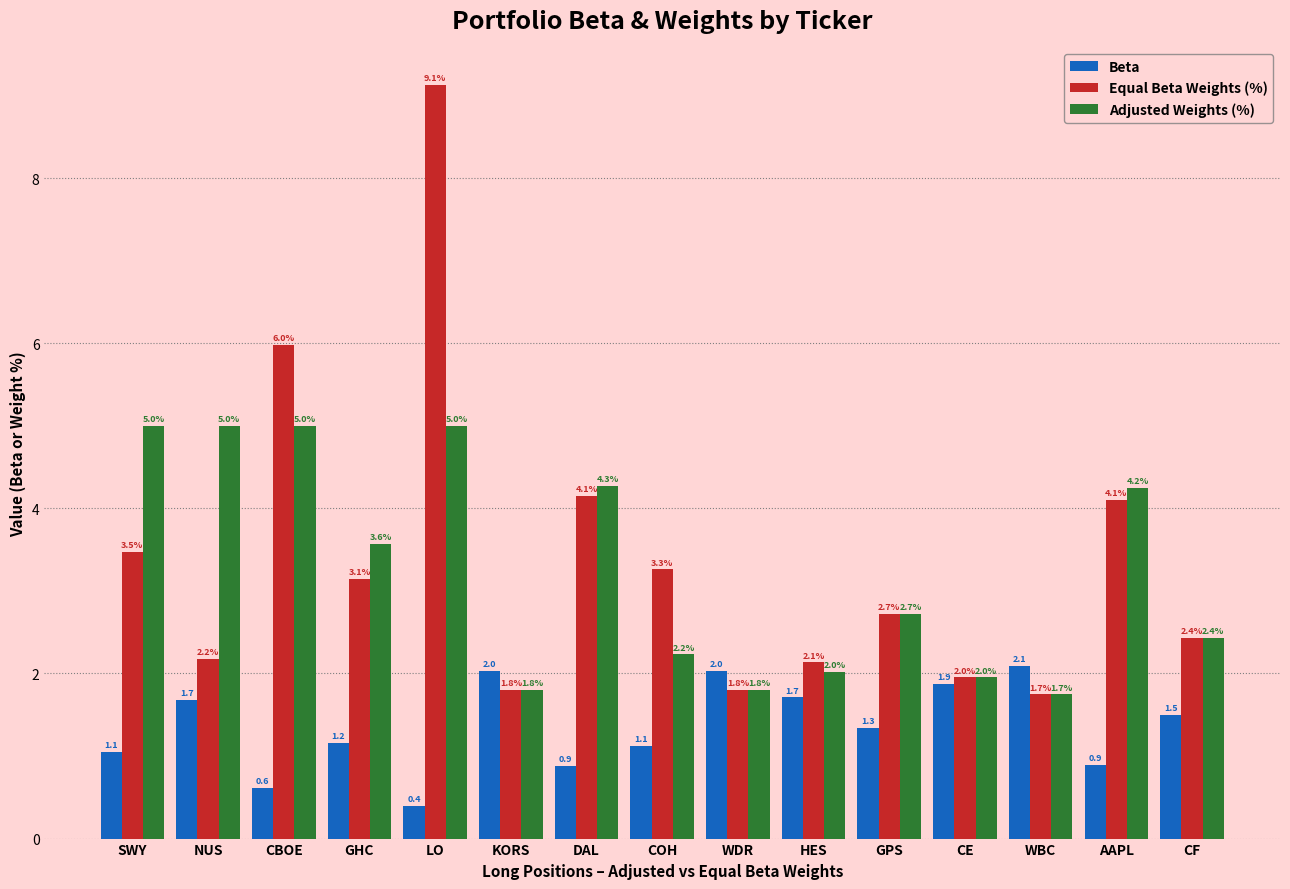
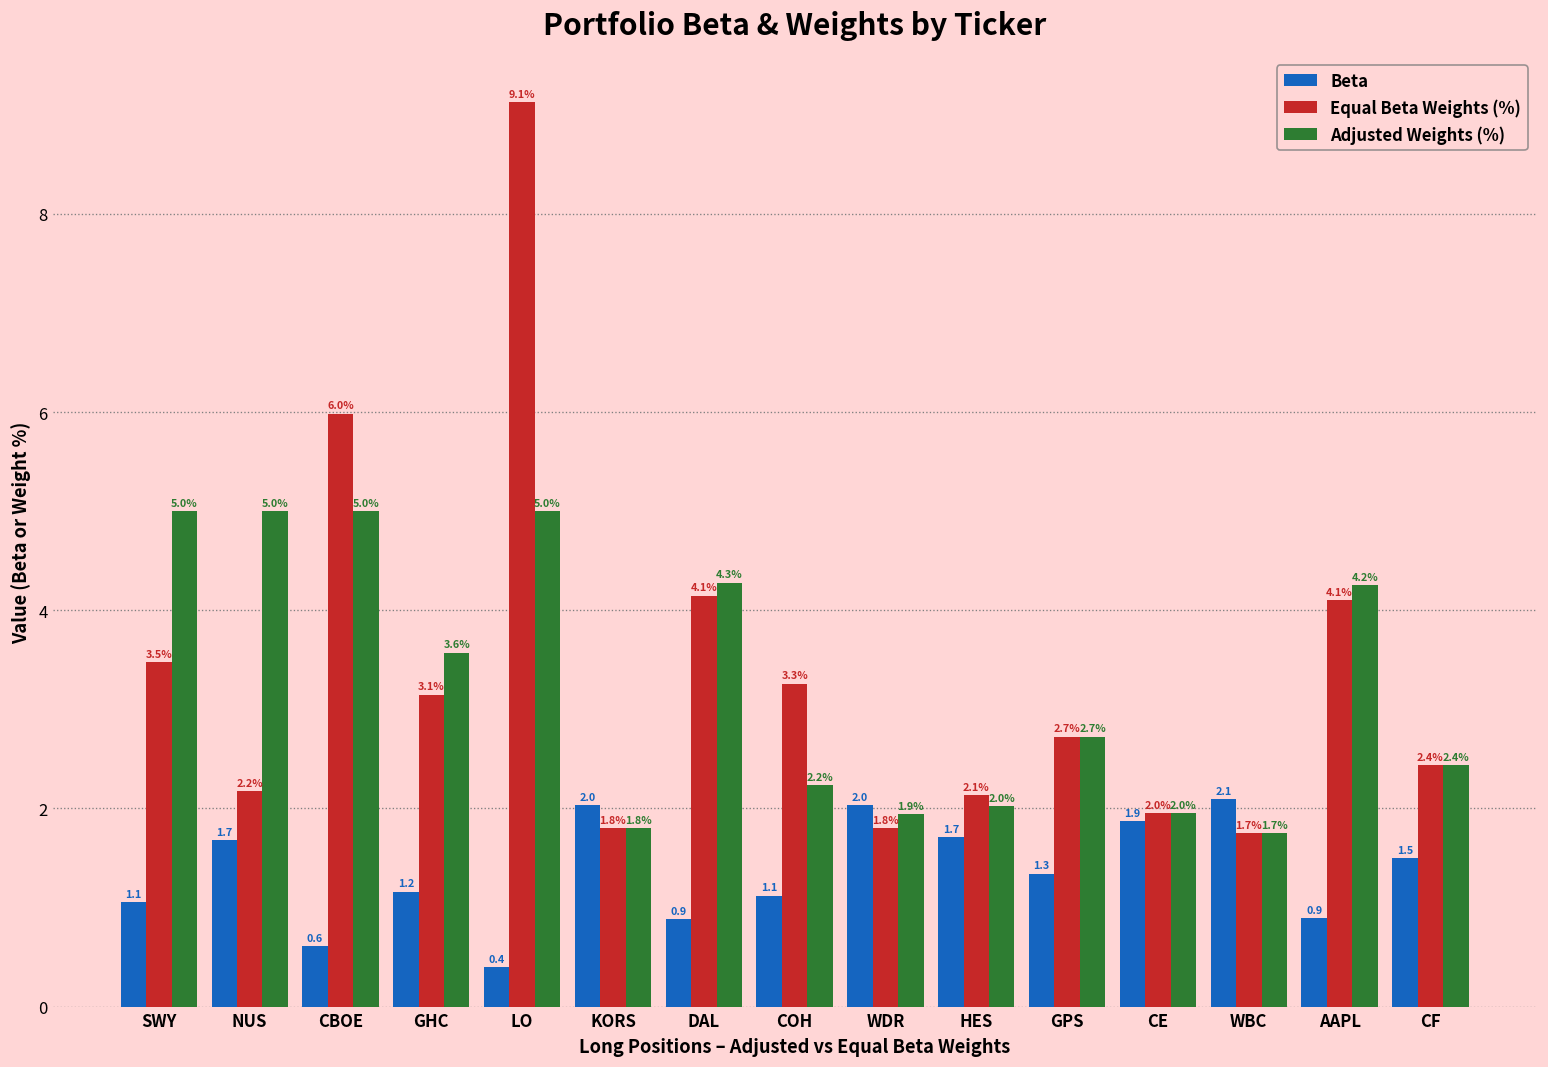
  {
    "Beta": {
      "SWY": "1.1",
      "NUS": "1.7",
      "CBOE": "0.6",
      "GHC": "1.2",
      "LO": "0.4",
      "KORS": "2.0",
      "DAL": "0.9",
      "COH": "1.1",
      "WDR": "2.0",
      "HES": "1.7",
      "GPS": "1.3",
      "CE": "1.9",
      "WBC": "2.1",
      "AAPL": "0.9",
      "CF": "1.5"
    },
    "Equal Beta Weights (%)": {
      "SWY": "3.5%",
      "NUS": "2.2%",
      "CBOE": "6.0%",
      "GHC": "3.1%",
      "LO": "9.1%",
      "KORS": "1.8%",
      "DAL": "4.1%",
      "COH": "3.3%",
      "WDR": "1.8%",
      "HES": "2.1%",
      "GPS": "2.7%",
      "CE": "2.0%",
      "WBC": "1.7%",
      "AAPL": "4.1%",
      "CF": "2.4%"
    },
    "Adjusted Weights (%)": {
      "SWY": "5.0%",
      "NUS": "5.0%",
      "CBOE": "5.0%",
      "GHC": "3.6%",
      "LO": "5.0%",
      "KORS": "1.8%",
      "DAL": "4.3%",
      "COH": "2.2%",
-     "WDR": "1.8%",
+     "WDR": "1.9%",
      "HES": "2.0%",
      "GPS": "2.7%",
      "CE": "2.0%",
      "WBC": "1.7%",
      "AAPL": "4.2%",
      "CF": "2.4%"
    }
  }
